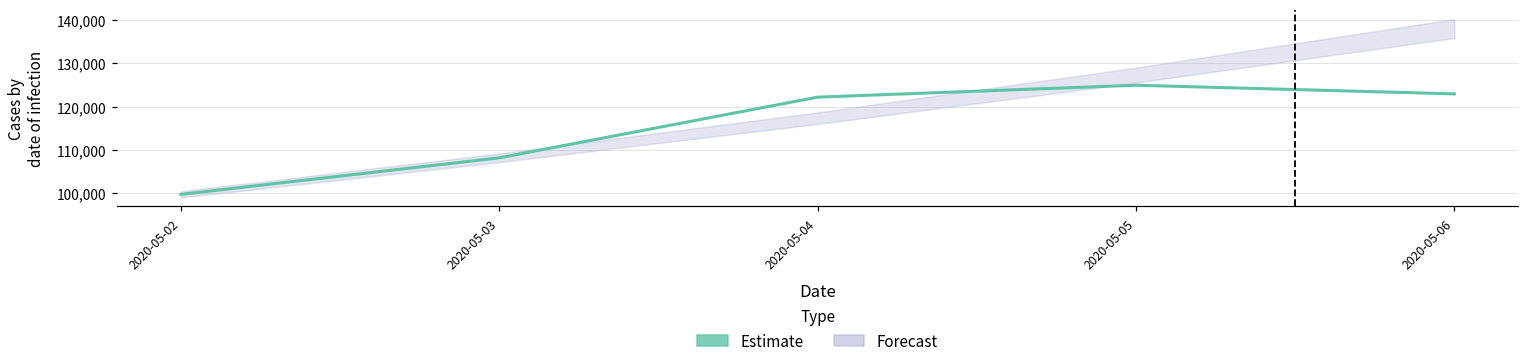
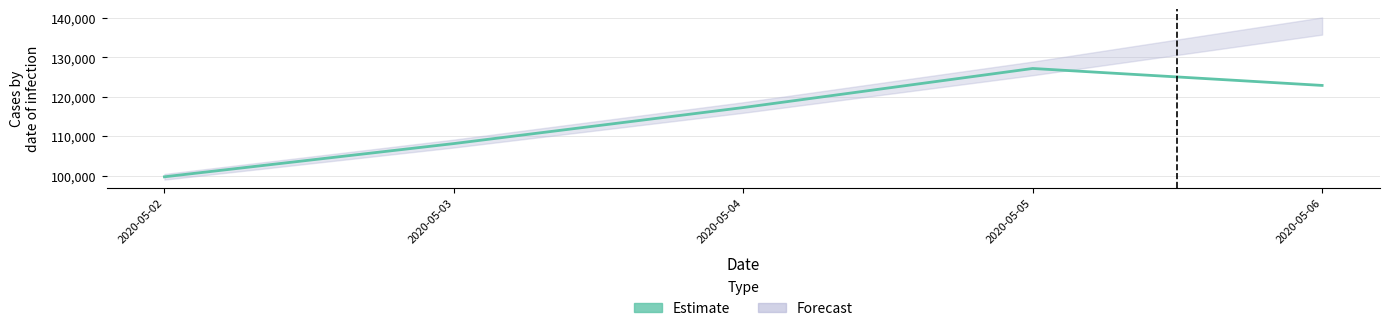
  {
    "Estimate": {
      "2020-05-02": "100,000",
      "2020-05-03": "108,000",
-     "2020-05-04": "122,000",
-     "2020-05-05": "125,000",
+     "2020-05-04": "117,000",
+     "2020-05-05": "127,000",
      "2020-05-06": "123,000"
    }
  }
